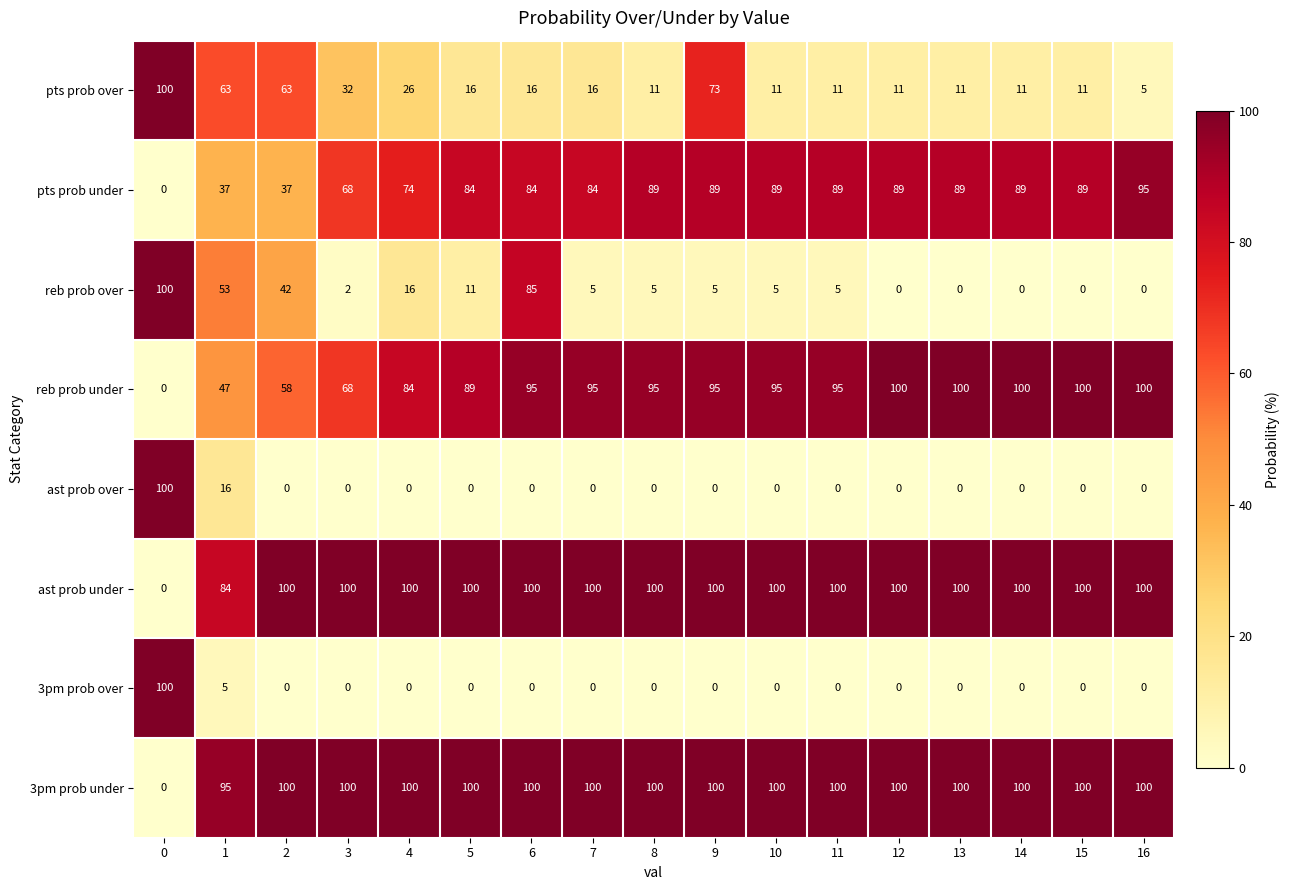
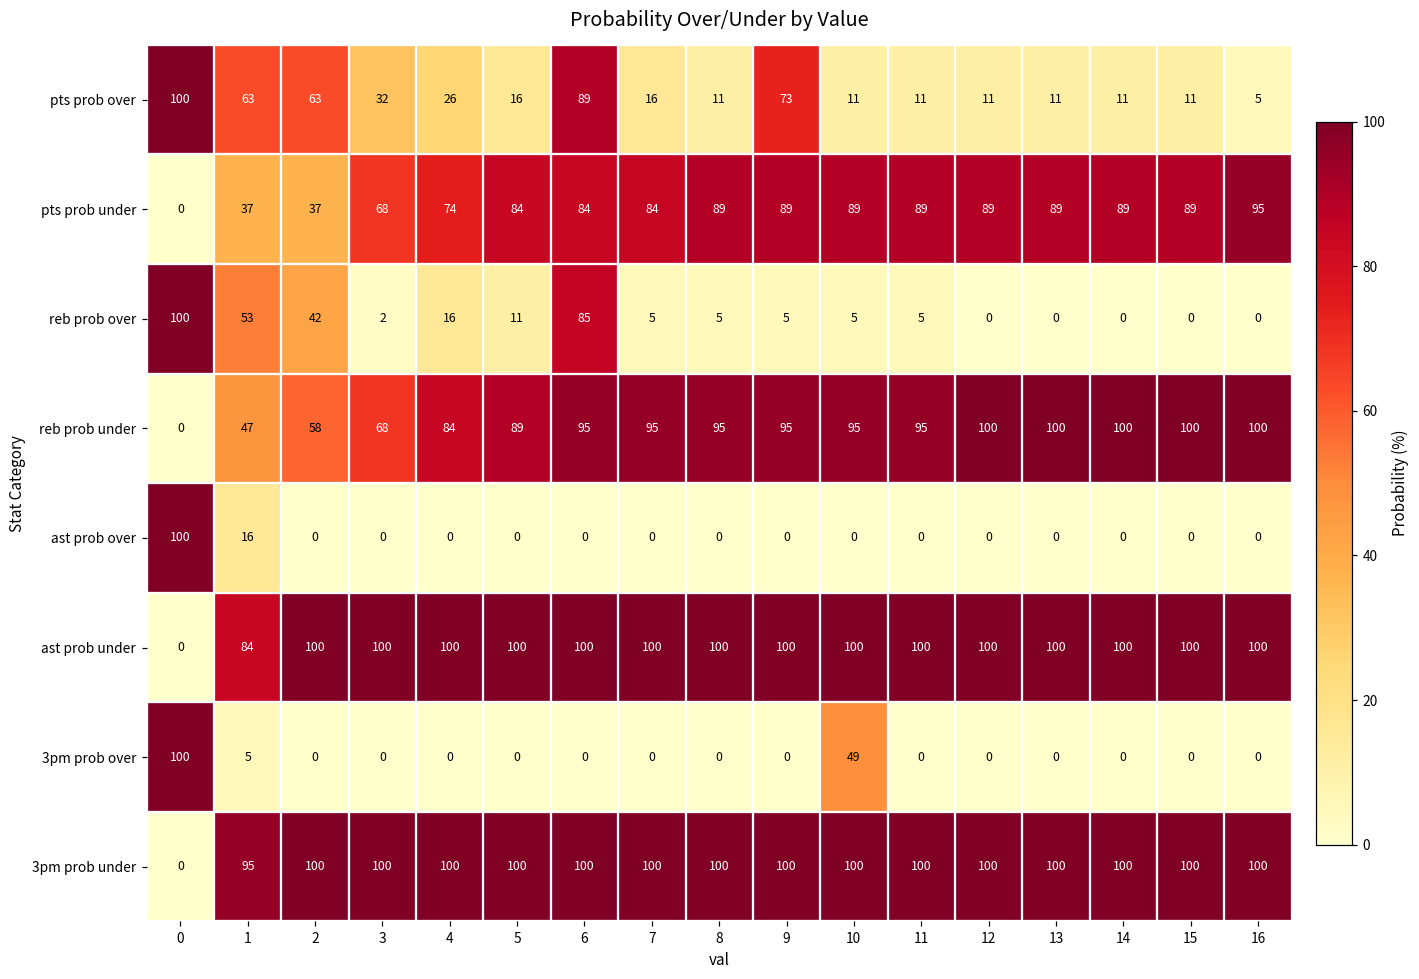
  {
    "pts prob over": {
      "0": 100,
      "1": 63,
      "2": 63,
      "3": 32,
      "4": 26,
      "5": 16,
-     "6": 16,
+     "6": 89,
      "7": 16,
      "8": 11,
      "9": 73,
      "10": 11,
      "11": 11,
      "12": 11,
      "13": 11,
      "14": 11,
      "15": 11,
      "16": 5
    },
    "pts prob under": {
      "0": 0,
      "1": 37,
      "2": 37,
      "3": 68,
      "4": 74,
      "5": 84,
      "6": 84,
      "7": 84,
      "8": 89,
      "9": 89,
      "10": 89,
      "11": 89,
      "12": 89,
      "13": 89,
      "14": 89,
      "15": 89,
      "16": 95
    },
    "reb prob over": {
      "0": 100,
      "1": 53,
      "2": 42,
      "3": 2,
      "4": 16,
      "5": 11,
      "6": 85,
      "7": 5,
      "8": 5,
      "9": 5,
      "10": 5,
      "11": 5,
      "12": 0,
      "13": 0,
      "14": 0,
      "15": 0,
      "16": 0
    },
    "reb prob under": {
      "0": 0,
      "1": 47,
      "2": 58,
      "3": 68,
      "4": 84,
      "5": 89,
      "6": 95,
      "7": 95,
      "8": 95,
      "9": 95,
      "10": 95,
      "11": 95,
      "12": 100,
      "13": 100,
      "14": 100,
      "15": 100,
      "16": 100
    },
    "ast prob over": {
      "0": 100,
      "1": 16,
      "2": 0,
      "3": 0,
      "4": 0,
      "5": 0,
      "6": 0,
      "7": 0,
      "8": 0,
      "9": 0,
      "10": 0,
      "11": 0,
      "12": 0,
      "13": 0,
      "14": 0,
      "15": 0,
      "16": 0
    },
    "ast prob under": {
      "0": 0,
      "1": 84,
      "2": 100,
      "3": 100,
      "4": 100,
      "5": 100,
      "6": 100,
      "7": 100,
      "8": 100,
      "9": 100,
      "10": 100,
      "11": 100,
      "12": 100,
      "13": 100,
      "14": 100,
      "15": 100,
      "16": 100
    },
    "3pm prob over": {
      "0": 100,
      "1": 5,
      "2": 0,
      "3": 0,
      "4": 0,
      "5": 0,
      "6": 0,
      "7": 0,
      "8": 0,
      "9": 0,
-     "10": 0,
+     "10": 49,
      "11": 0,
      "12": 0,
      "13": 0,
      "14": 0,
      "15": 0,
      "16": 0
    },
    "3pm prob under": {
      "0": 0,
      "1": 95,
      "2": 100,
      "3": 100,
      "4": 100,
      "5": 100,
      "6": 100,
      "7": 100,
      "8": 100,
      "9": 100,
      "10": 100,
      "11": 100,
      "12": 100,
      "13": 100,
      "14": 100,
      "15": 100,
      "16": 100
    }
  }
